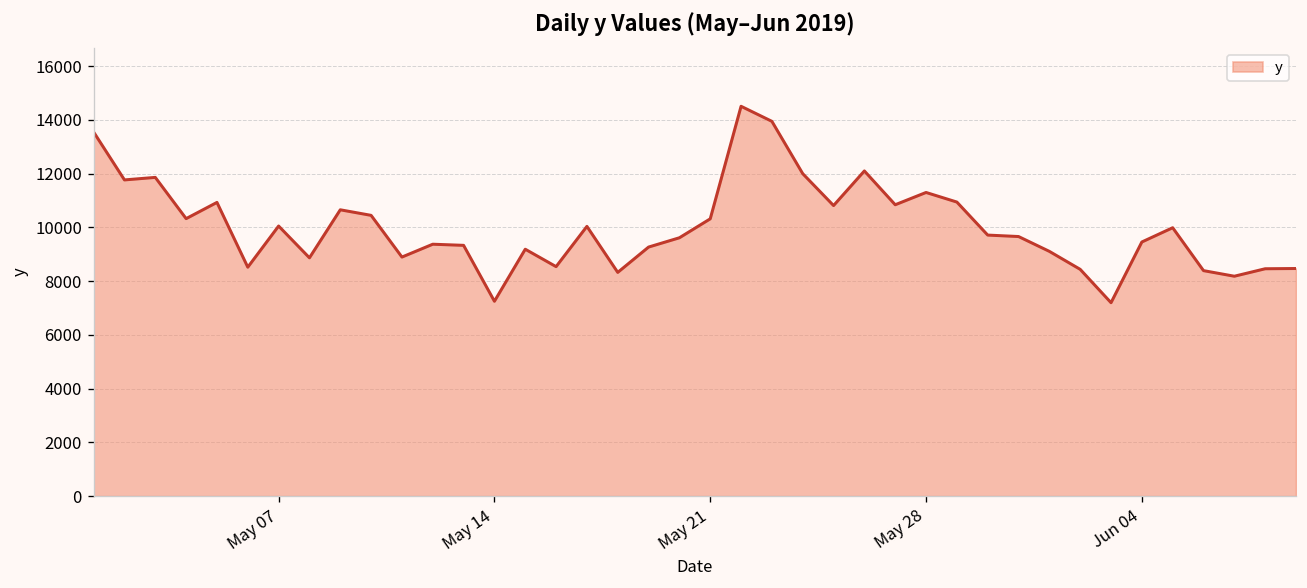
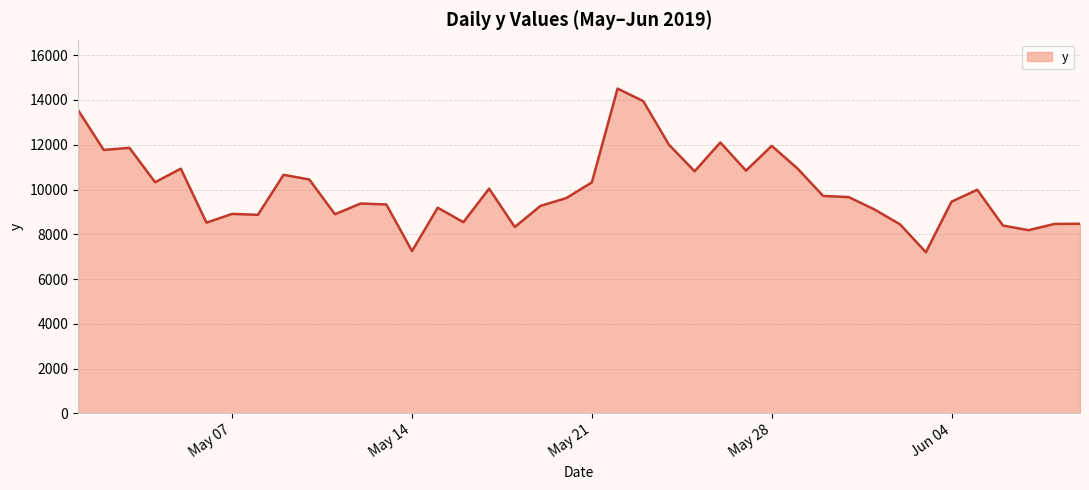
  {
-   "May 07": 10100,
+   "May 07": 8900,
    "May 14": 7300,
    "May 21": 10300,
-   "May 28": 11300,
+   "May 28": 12000,
    "Jun 04": 9500
  }
